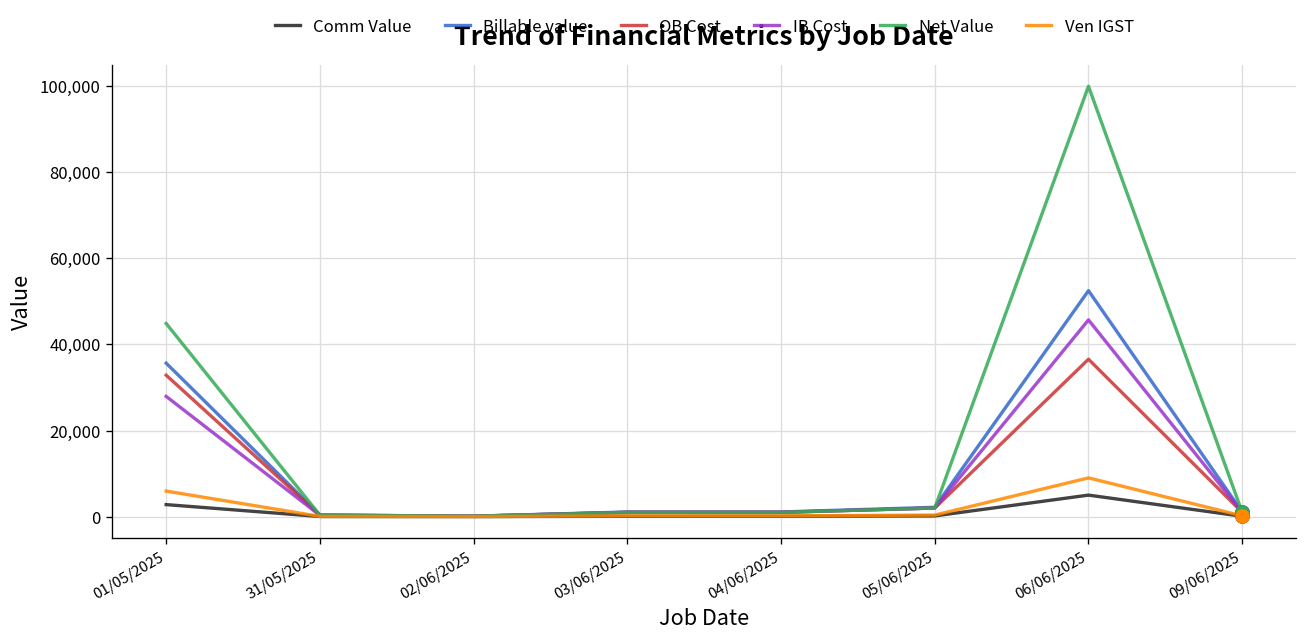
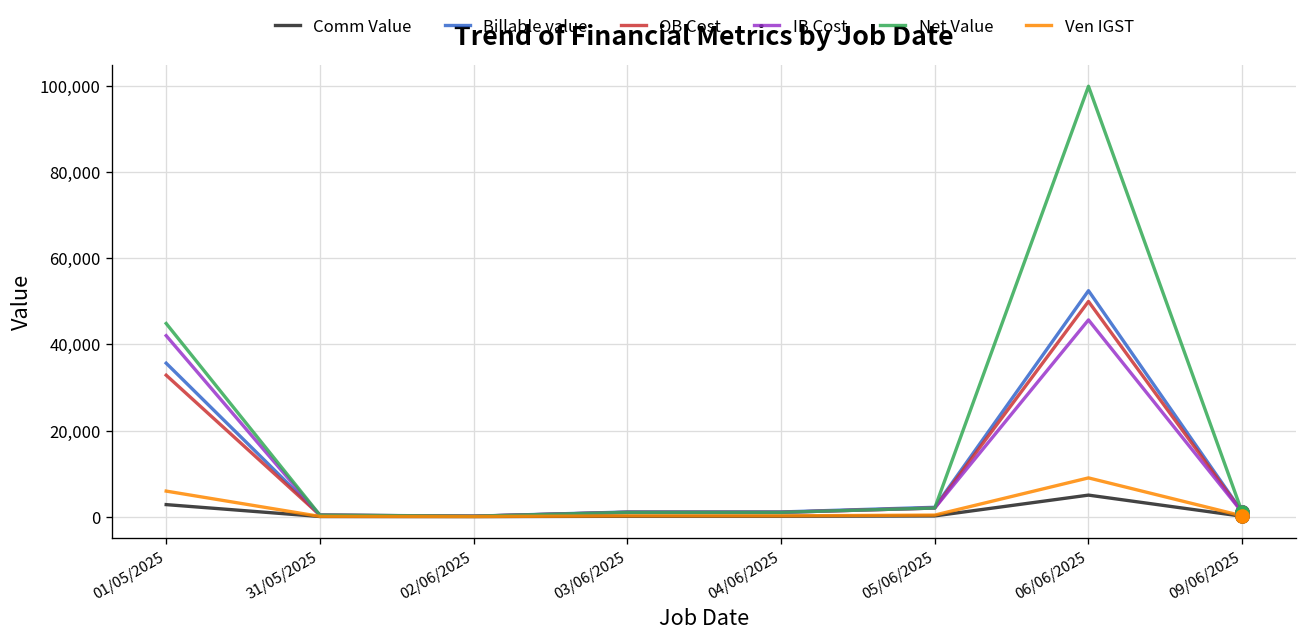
  {
    "OB Cost": {
      "01/05/2025": "33,000",
-     "06/06/2025": "37,000"
+     "06/06/2025": "50,000"
    },
    "IB Cost": {
-     "01/05/2025": "28,000",
+     "01/05/2025": "42,000",
      "06/06/2025": "46,000"
    },
    "Net Value": {
      "01/05/2025": "45,000",
      "06/06/2025": "100,000"
    }
  }
